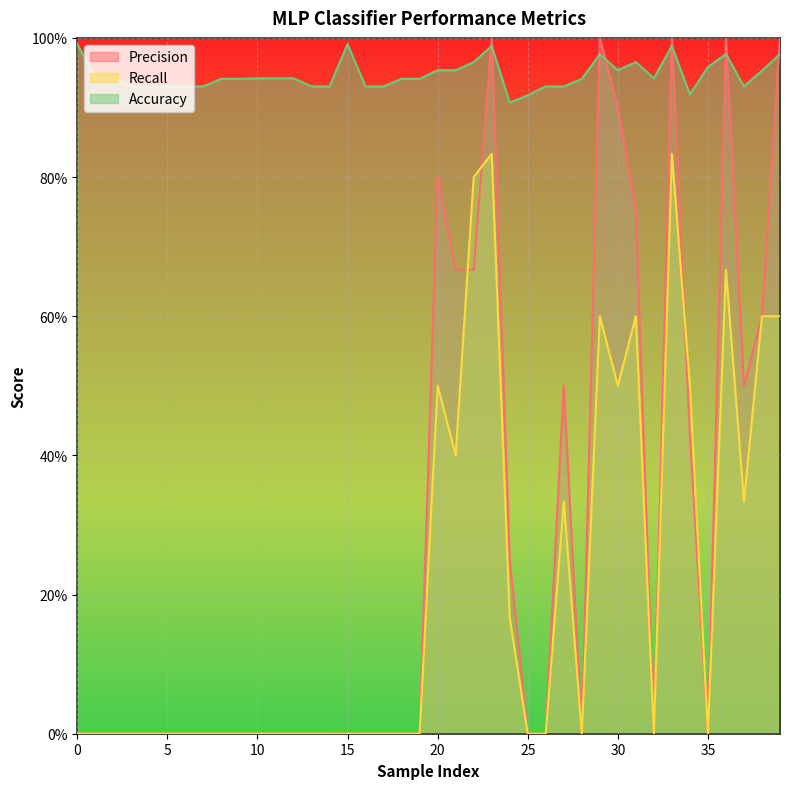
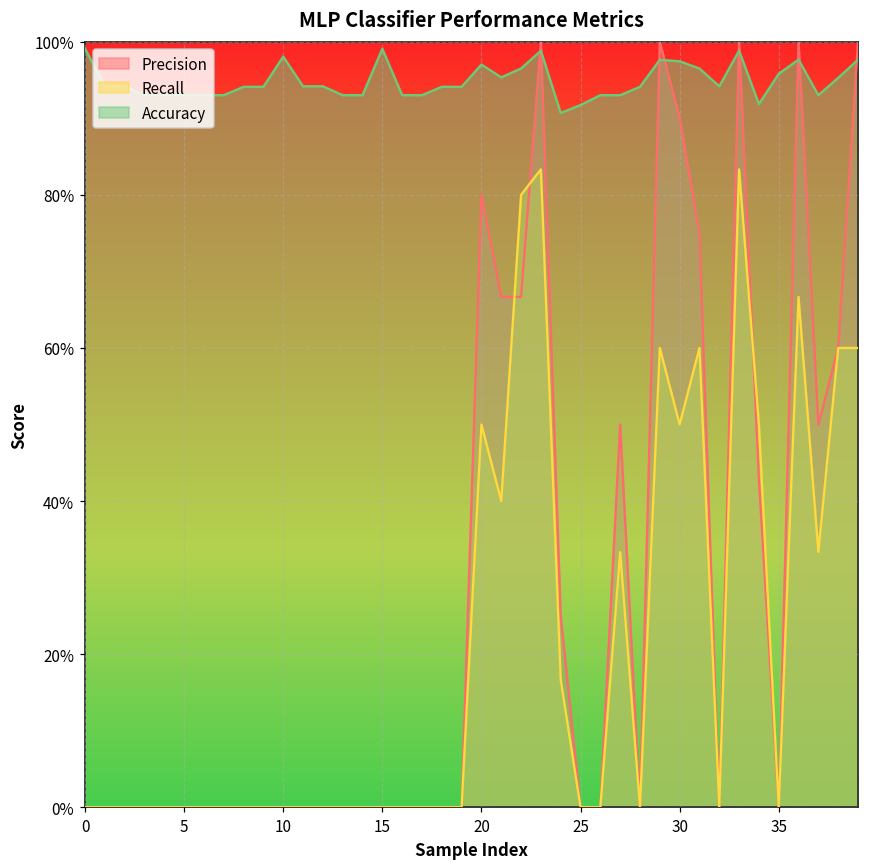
  {
    "Precision": {
      "20": "80%",
      "30": "90%"
    },
    "Recall": {
      "20": "50%",
      "30": "50%"
    },
    "Accuracy": {
      "0": "99%",
-     "10": "94%",
+     "10": "98%",
      "15": "99%",
-     "20": "95%",
+     "20": "97%",
      "25": "92%",
-     "30": "95%",
+     "30": "97%",
      "35": "96%"
    }
  }
